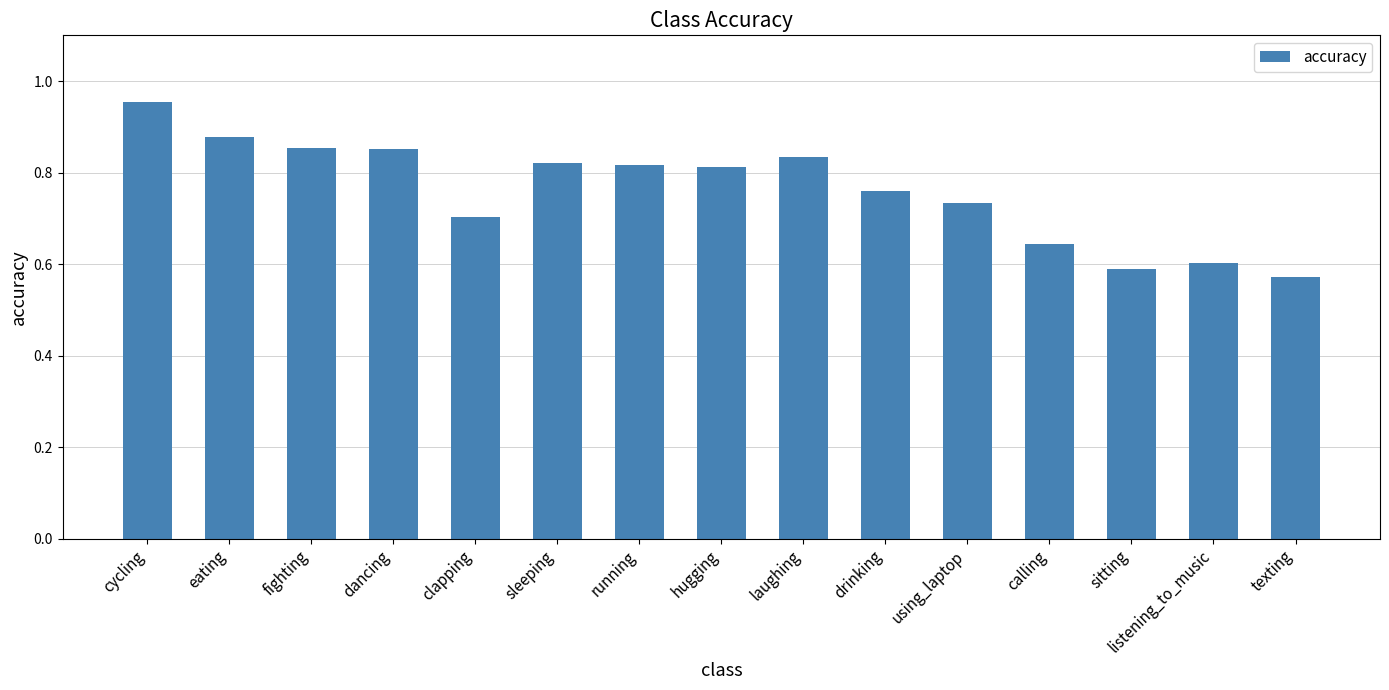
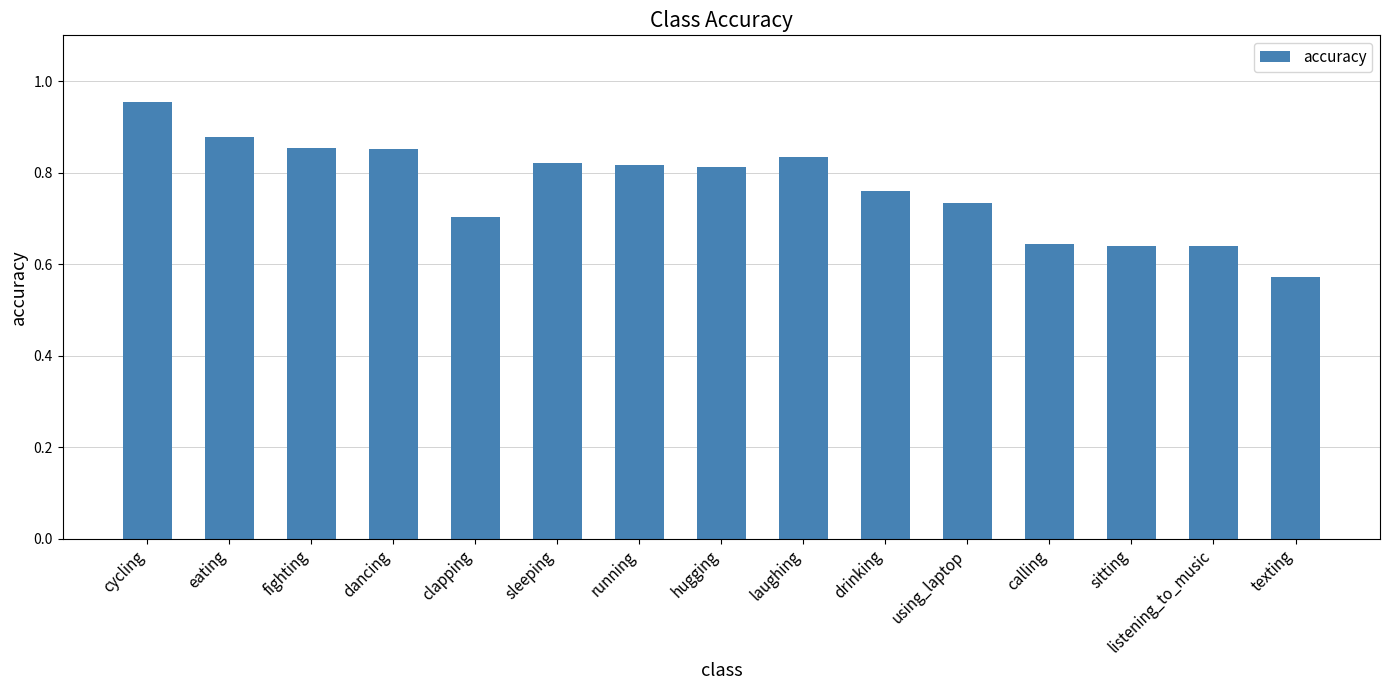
  {
    "cycling": 0.96,
    "eating": 0.88,
    "fighting": 0.85,
    "dancing": 0.85,
    "clapping": 0.70,
    "sleeping": 0.82,
    "running": 0.82,
    "hugging": 0.81,
    "laughing": 0.83,
    "drinking": 0.76,
    "using_laptop": 0.73,
    "calling": 0.64,
-   "sitting": 0.59,
-   "listening_to_music": 0.60,
+   "sitting": 0.64,
+   "listening_to_music": 0.64,
    "texting": 0.57
  }
